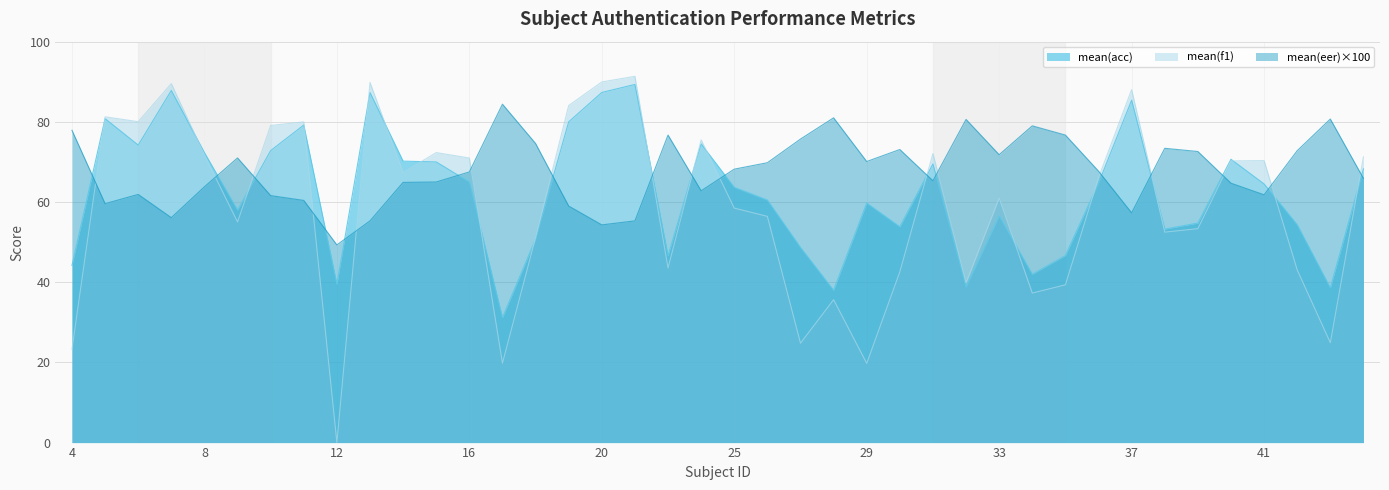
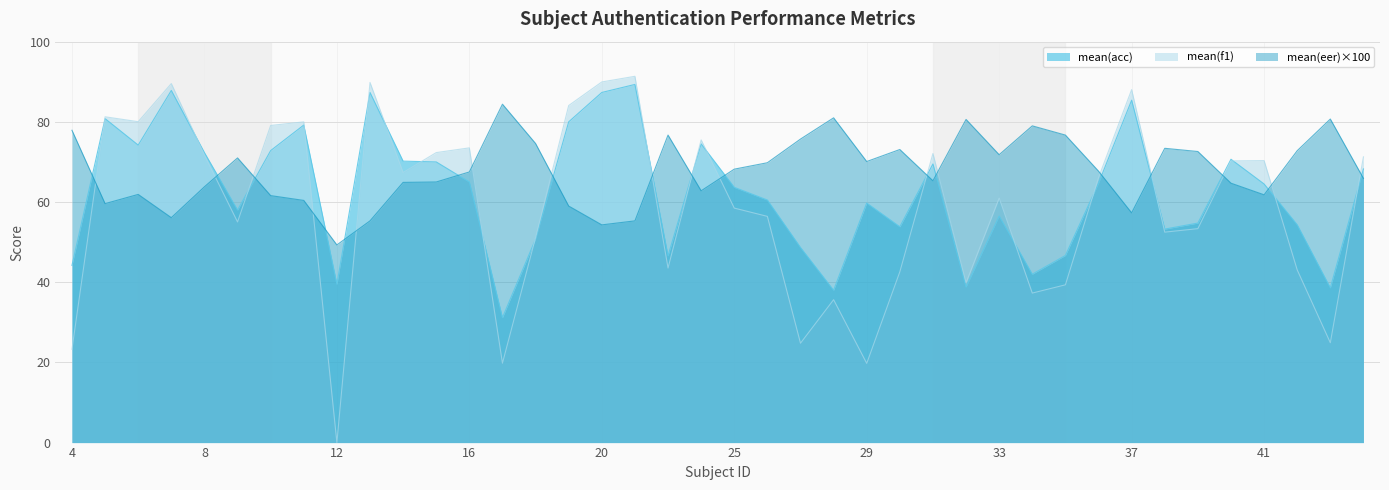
  {
    "mean(f1)": {
      "4": 23,
      "12": 0,
-     "16": 71,
+     "16": 74,
      "20": 90,
      "25": 58,
      "29": 20,
      "33": 61,
      "37": 88,
      "41": 70
    }
  }
